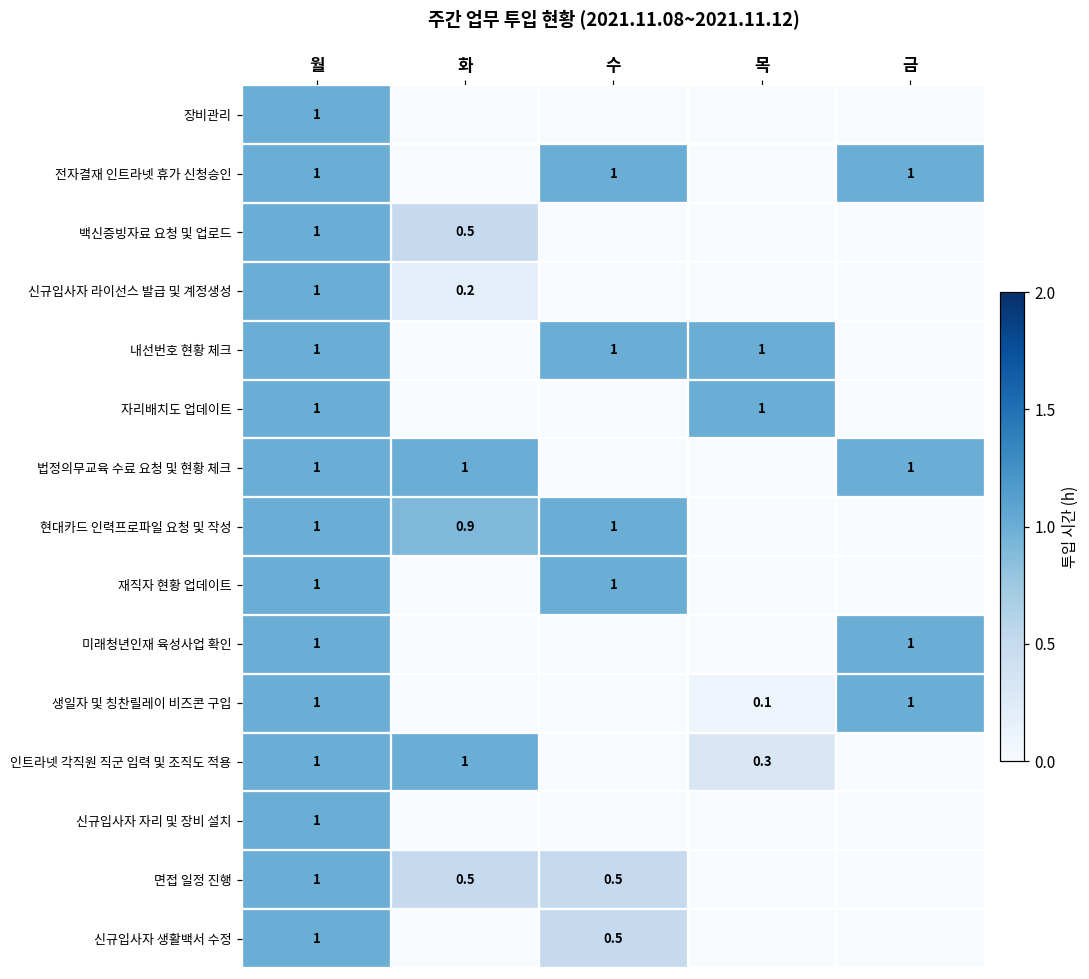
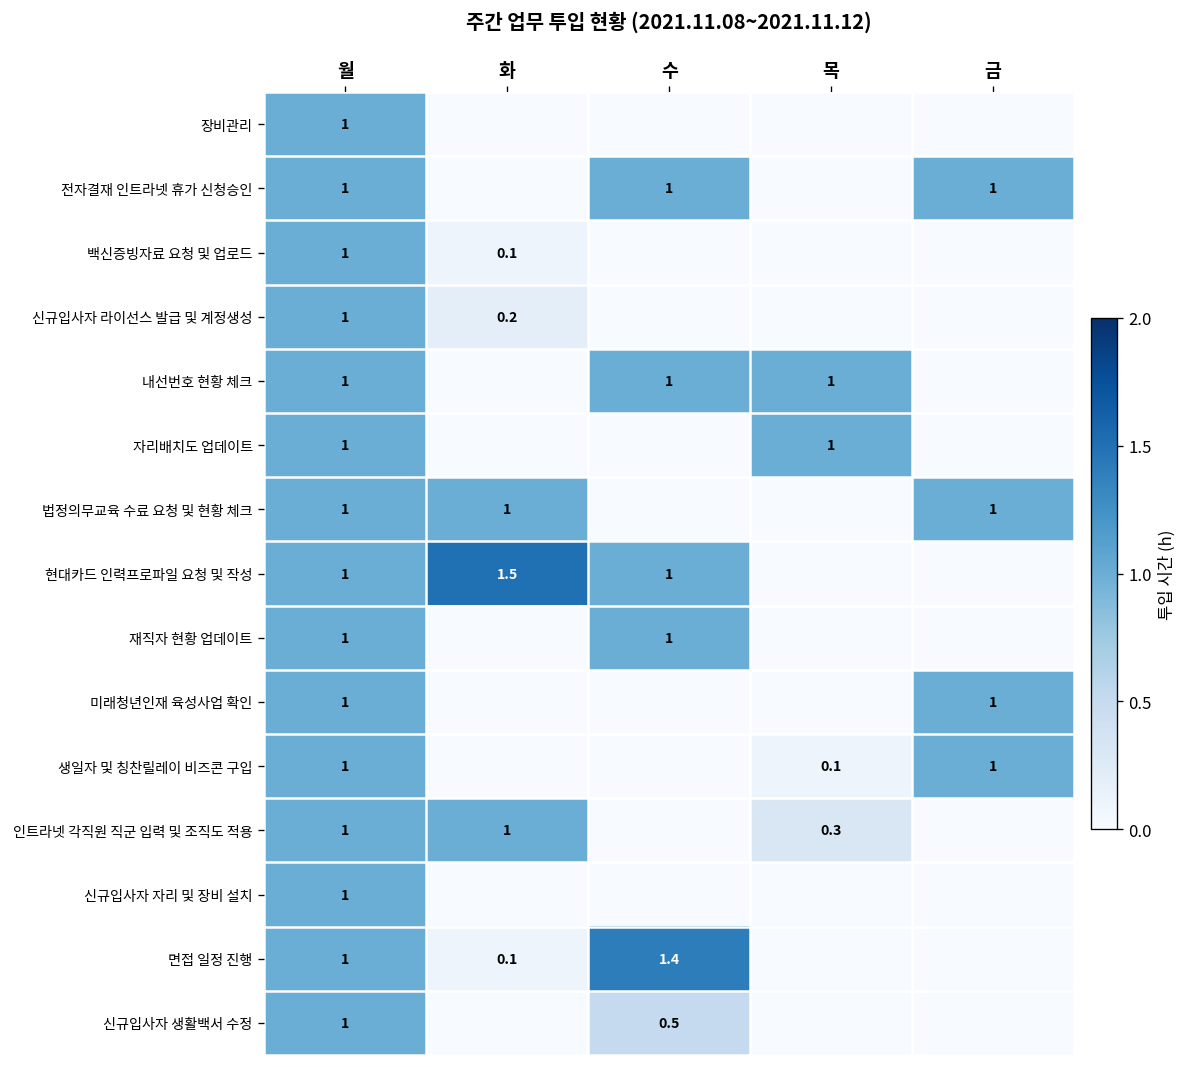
  {
    "장비관리": {
      "월": 1
    },
    "전자결재 인트라넷 휴가 신청승인": {
      "월": 1,
      "수": 1,
      "금": 1
    },
    "백신증빙자료 요청 및 업로드": {
      "월": 1,
-     "화": 0.5
+     "화": 0.1
    },
    "신규입사자 라이선스 발급 및 계정생성": {
      "월": 1,
      "화": 0.2
    },
    "내선번호 현황 체크": {
      "월": 1,
      "수": 1,
      "목": 1
    },
    "자리배치도 업데이트": {
      "월": 1,
      "목": 1
    },
    "법정의무교육 수료 요청 및 현황 체크": {
      "월": 1,
      "화": 1,
      "금": 1
    },
    "현대카드 인력프로파일 요청 및 작성": {
      "월": 1,
-     "화": 0.9,
+     "화": 1.5,
      "수": 1
    },
    "재직자 현황 업데이트": {
      "월": 1,
      "수": 1
    },
    "미래청년인재 육성사업 확인": {
      "월": 1,
      "금": 1
    },
    "생일자 및 칭찬릴레이 비즈콘 구입": {
      "월": 1,
      "목": 0.1,
      "금": 1
    },
    "인트라넷 각직원 직군 입력 및 조직도 적용": {
      "월": 1,
      "화": 1,
      "목": 0.3
    },
    "신규입사자 자리 및 장비 설치": {
      "월": 1
    },
    "면접 일정 진행": {
      "월": 1,
-     "화": 0.5,
-     "수": 0.5
+     "화": 0.1,
+     "수": 1.4
    },
    "신규입사자 생활백서 수정": {
      "월": 1,
      "수": 0.5
    }
  }
